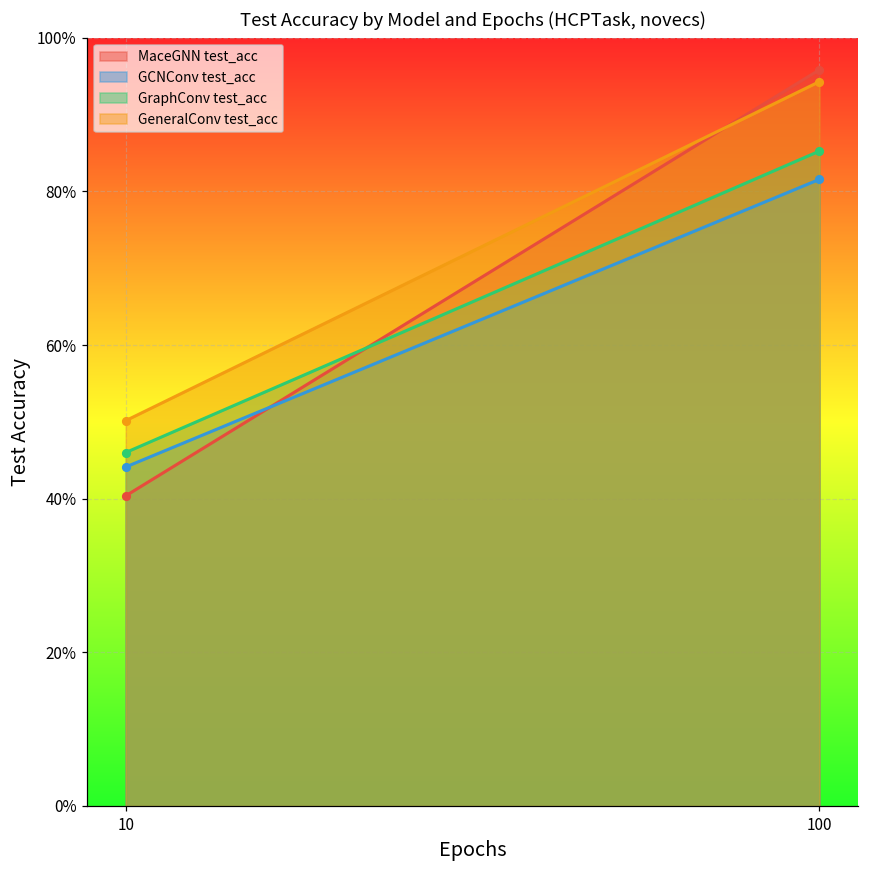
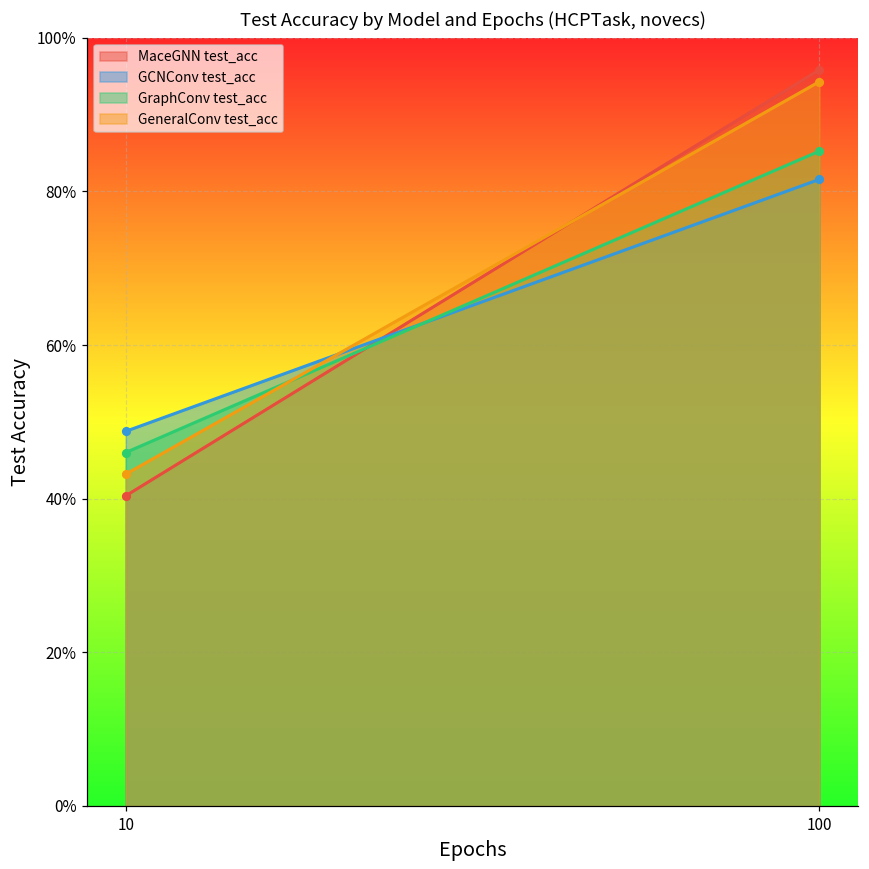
  {
    "MaceGNN test_acc": {
      "10": "40%",
      "100": "96%"
    },
    "GCNConv test_acc": {
-     "10": "44%",
+     "10": "49%",
      "100": "82%"
    },
    "GraphConv test_acc": {
      "10": "46%",
      "100": "85%"
    },
    "GeneralConv test_acc": {
-     "10": "50%",
+     "10": "43%",
      "100": "94%"
    }
  }
